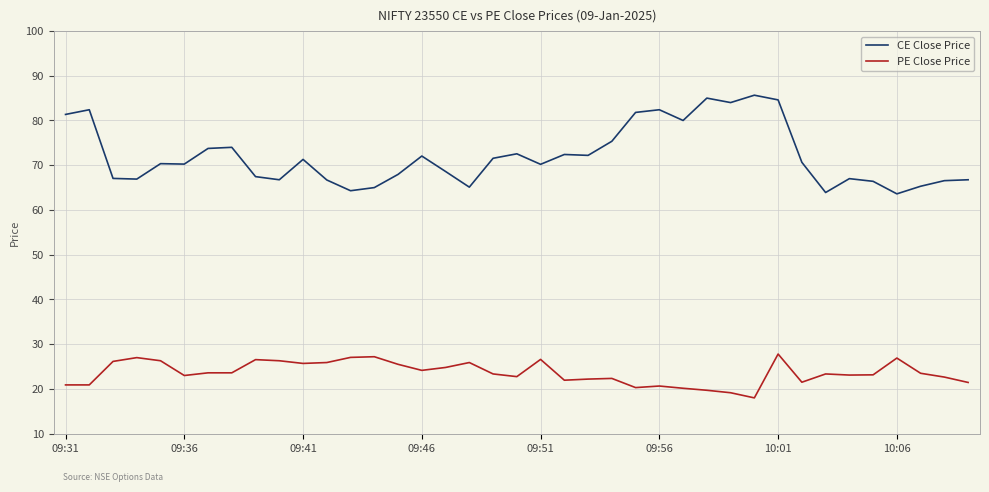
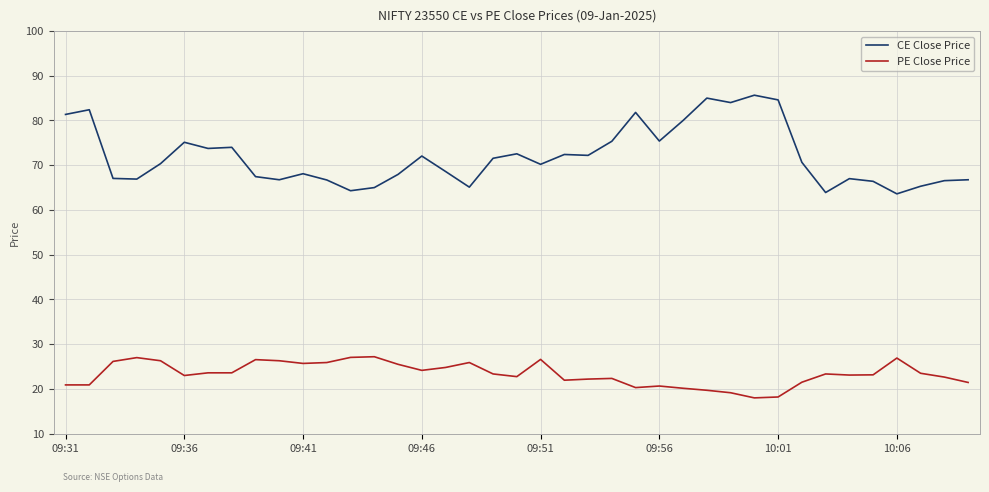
  {
    "CE Close Price": {
      "09:31": 81,
-     "09:36": 70,
-     "09:41": 71,
+     "09:36": 75,
+     "09:41": 68,
      "09:46": 72,
      "09:51": 70,
-     "09:56": 82,
+     "09:56": 75,
      "10:01": 85,
      "10:06": 64
    },
    "PE Close Price": {
      "09:31": 21,
      "09:36": 23,
      "09:41": 26,
      "09:46": 24,
      "09:51": 27,
      "09:56": 21,
-     "10:01": 28,
+     "10:01": 18,
      "10:06": 27
    }
  }
